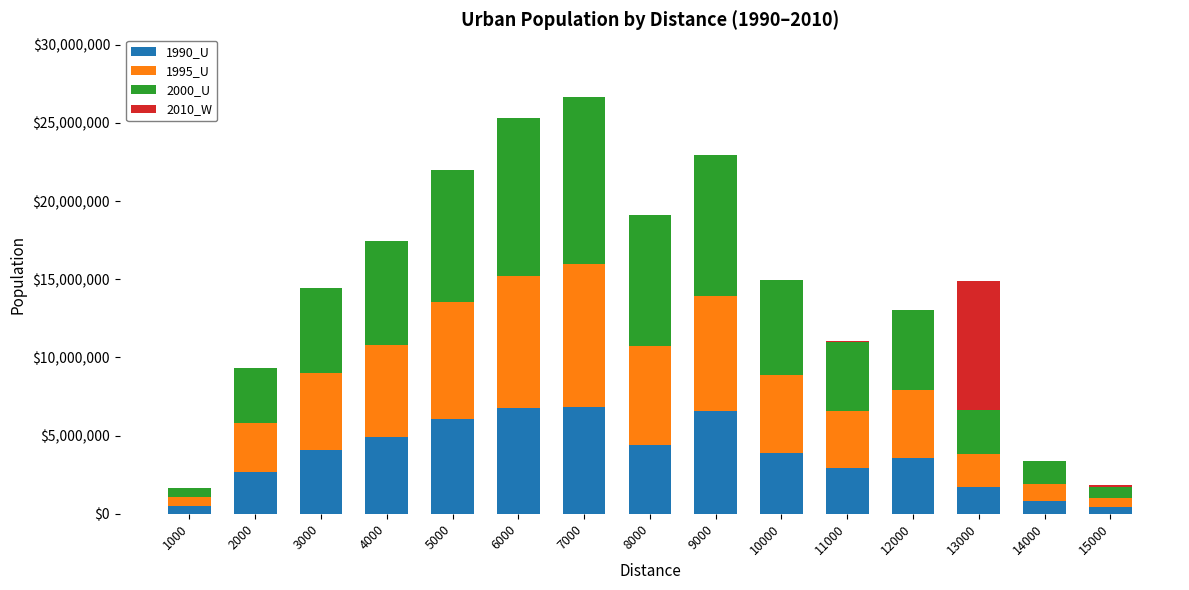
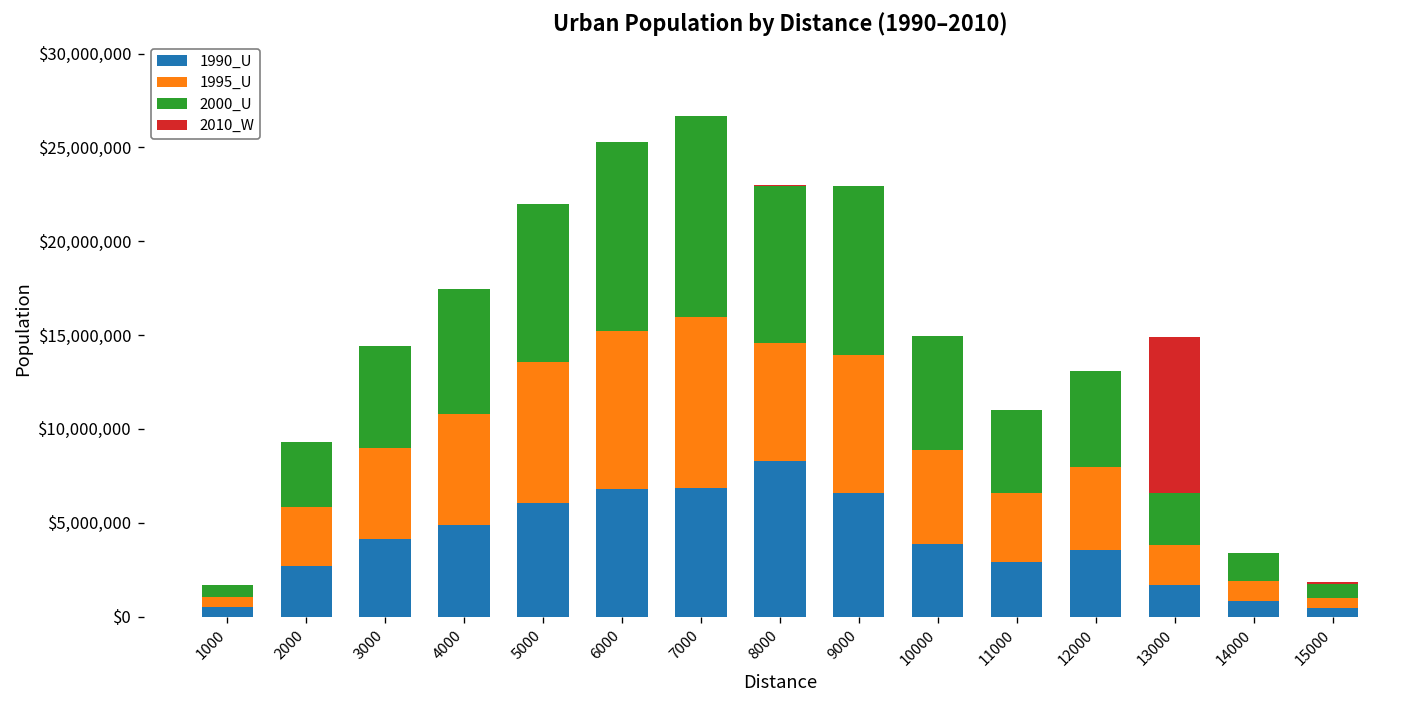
  {
    "1990_U": {
      "1000": "$500,000",
      "2000": "$2,700,000",
      "3000": "$4,100,000",
      "4000": "$4,900,000",
      "5000": "$6,100,000",
      "6000": "$6,800,000",
      "7000": "$6,800,000",
-     "8000": "$4,400,000",
+     "8000": "$8,300,000",
      "9000": "$6,600,000",
      "10000": "$3,900,000",
      "11000": "$2,900,000",
      "12000": "$3,600,000",
      "13000": "$1,700,000",
      "14000": "$800,000",
      "15000": "$400,000"
    },
    "1995_U": {
      "1000": "$600,000",
      "2000": "$3,100,000",
      "3000": "$4,900,000",
      "4000": "$5,900,000",
      "5000": "$7,500,000",
      "6000": "$8,400,000",
      "7000": "$9,100,000",
      "8000": "$6,300,000",
      "9000": "$7,300,000",
      "10000": "$5,000,000",
      "11000": "$3,600,000",
      "12000": "$4,400,000",
      "13000": "$2,100,000",
      "14000": "$1,100,000",
      "15000": "$500,000"
    },
    "2000_U": {
      "1000": "$600,000",
      "2000": "$3,500,000",
      "3000": "$5,400,000",
      "4000": "$6,700,000",
      "5000": "$8,400,000",
      "6000": "$10,100,000",
      "7000": "$10,700,000",
      "8000": "$8,400,000",
      "9000": "$9,000,000",
      "10000": "$6,000,000",
      "11000": "$4,400,000",
      "12000": "$5,100,000",
      "13000": "$2,800,000",
      "14000": "$1,500,000",
      "15000": "$700,000"
    },
    "2010_W": {
      "1000": "$0",
      "2000": "$0",
      "3000": "$0",
      "4000": "$0",
      "5000": "$0",
      "6000": "$0",
      "7000": "$0",
      "12000": "$0",
      "13000": "$8,300,000"
    }
  }
